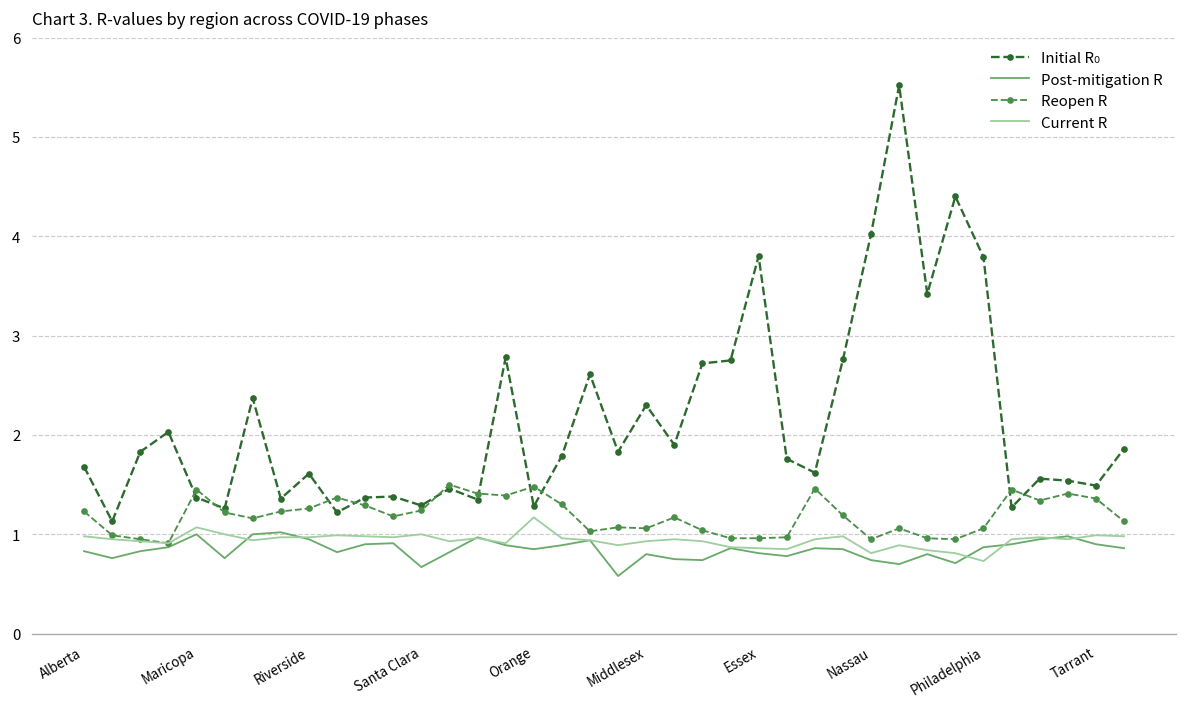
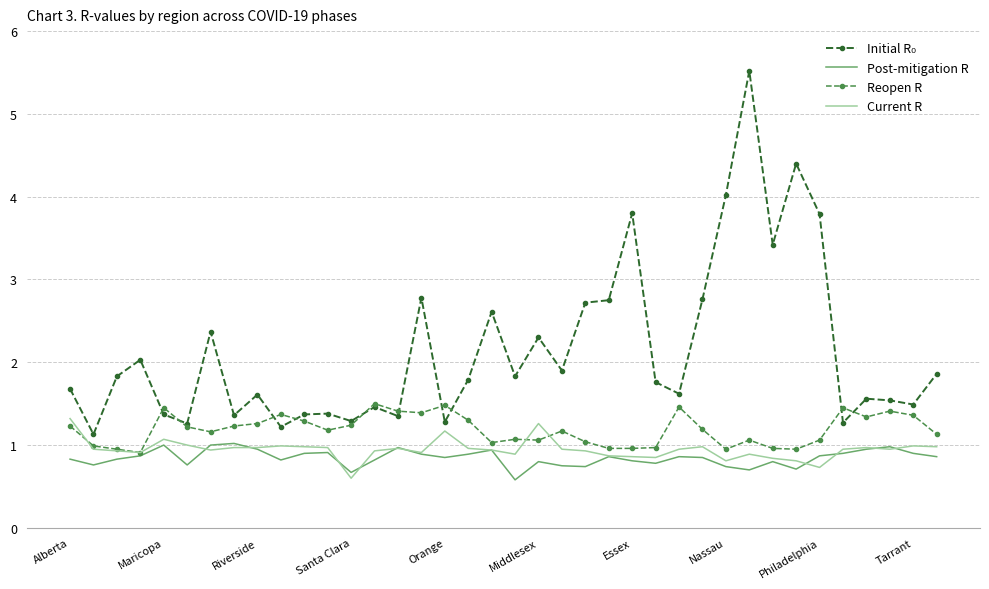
  {
    "Current R": {
-     "Alberta": 1.0,
+     "Alberta": 1.3,
      "Maricopa": 1.1,
-     "Santa Clara": 1.0,
+     "Santa Clara": 0.6,
      "Orange": 1.2,
-     "Middlesex": 0.9,
+     "Middlesex": 1.3,
      "Essex": 0.9,
      "Nassau": 0.8,
      "Philadelphia": 0.7,
      "Tarrant": 1.0
    }
  }
